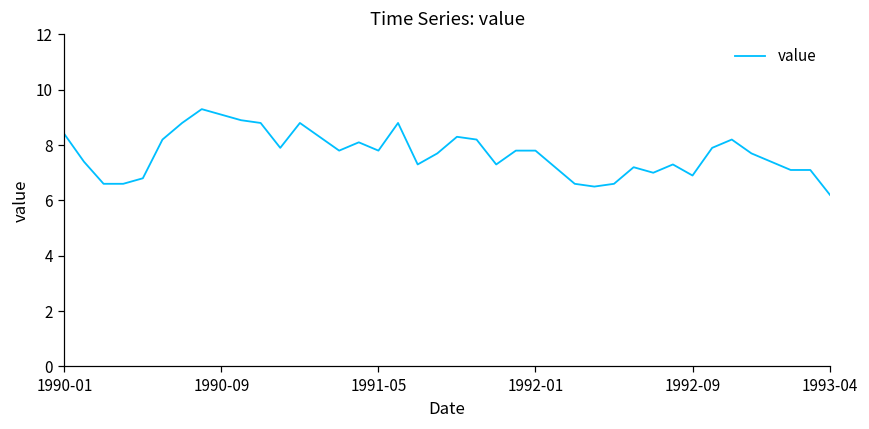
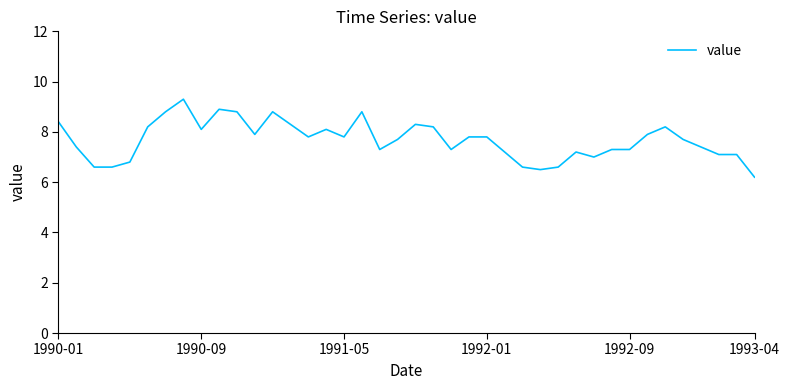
  {
    "1990-01": 8.4,
-   "1990-09": 9.1,
+   "1990-09": 8.1,
    "1991-05": 7.8,
    "1992-01": 7.8,
-   "1992-09": 6.9,
+   "1992-09": 7.3,
    "1993-04": 6.2
  }
